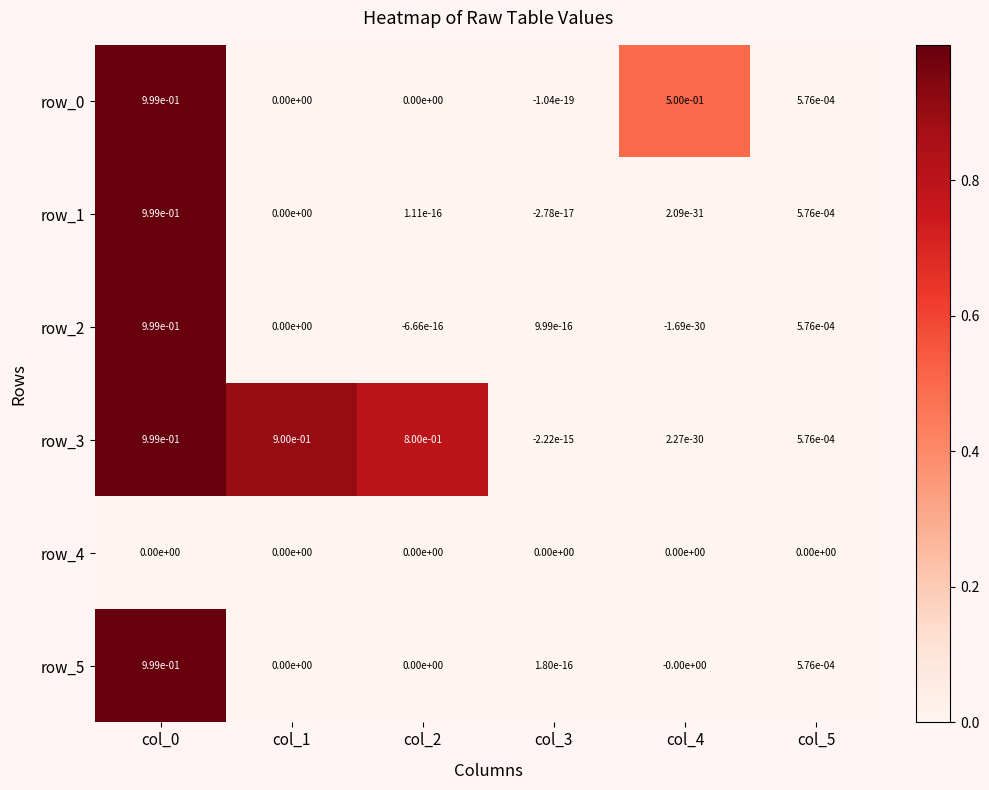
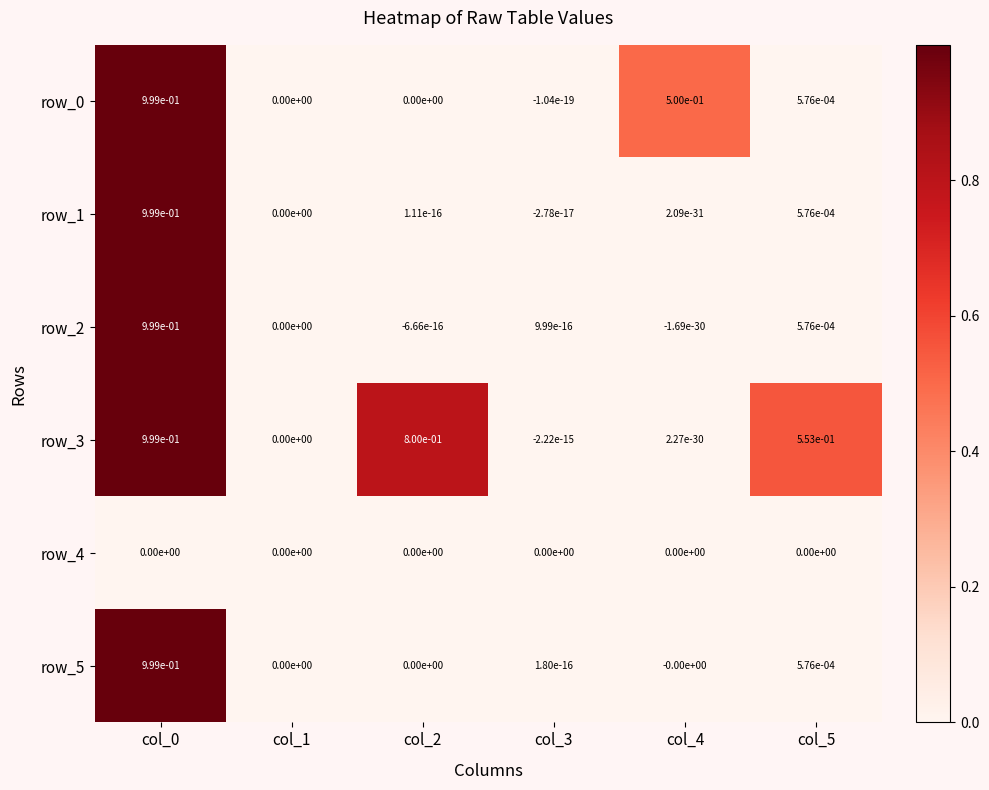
  {
    "row_0": {
      "col_0": "9.99e-01",
      "col_1": "0.00e+00",
      "col_2": "0.00e+00",
      "col_3": "-1.04e-19",
      "col_4": "5.00e-01",
      "col_5": "5.76e-04"
    },
    "row_1": {
      "col_0": "9.99e-01",
      "col_1": "0.00e+00",
      "col_2": "1.11e-16",
      "col_3": "-2.78e-17",
      "col_4": "2.09e-31",
      "col_5": "5.76e-04"
    },
    "row_2": {
      "col_0": "9.99e-01",
      "col_1": "0.00e+00",
      "col_2": "-6.66e-16",
      "col_3": "9.99e-16",
      "col_4": "-1.69e-30",
      "col_5": "5.76e-04"
    },
    "row_3": {
      "col_0": "9.99e-01",
-     "col_1": "9.00e-01",
+     "col_1": "0.00e+00",
      "col_2": "8.00e-01",
      "col_3": "-2.22e-15",
      "col_4": "2.27e-30",
-     "col_5": "5.76e-04"
+     "col_5": "5.53e-01"
    },
    "row_4": {
      "col_0": "0.00e+00",
      "col_1": "0.00e+00",
      "col_2": "0.00e+00",
      "col_3": "0.00e+00",
      "col_4": "0.00e+00",
      "col_5": "0.00e+00"
    },
    "row_5": {
      "col_0": "9.99e-01",
      "col_1": "0.00e+00",
      "col_2": "0.00e+00",
      "col_3": "1.80e-16",
      "col_4": "-0.00e+00",
      "col_5": "5.76e-04"
    }
  }
